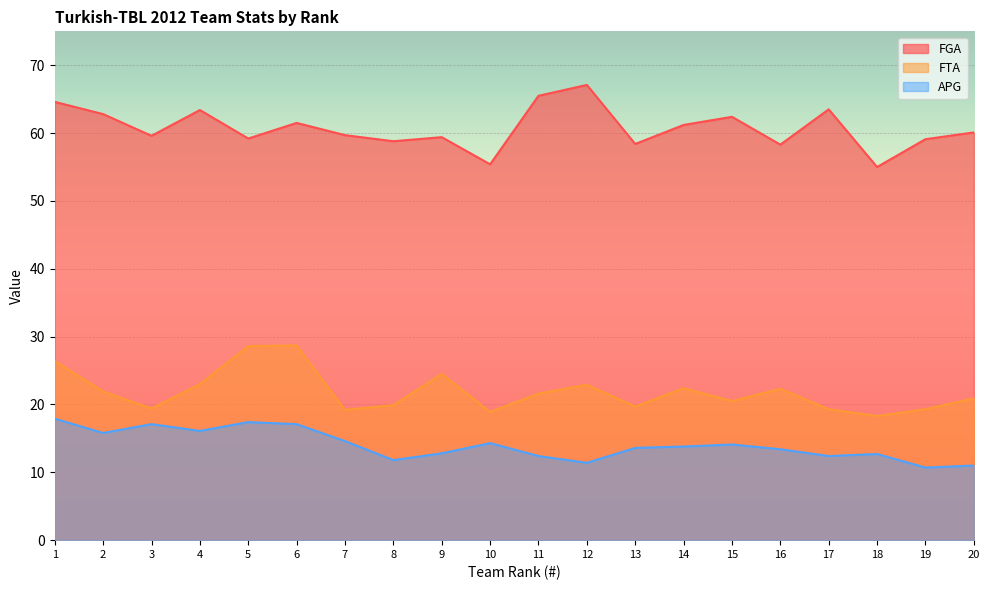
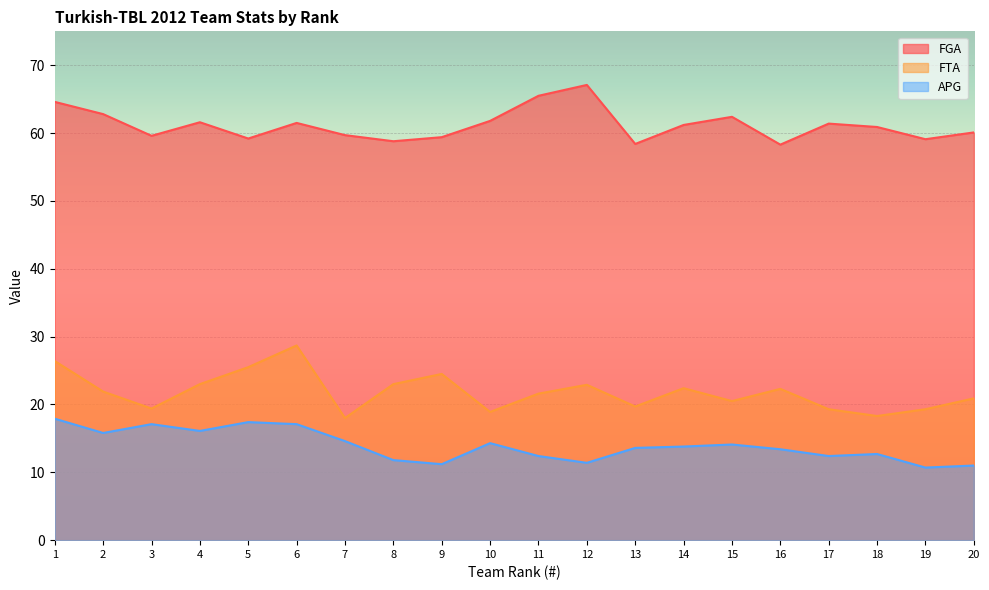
  {
    "FGA": {
      "1": 65,
      "2": 63,
      "3": 60,
-     "4": 63,
+     "4": 62,
      "5": 59,
      "6": 62,
      "7": 60,
      "8": 59,
      "9": 59,
-     "10": 55,
+     "10": 62,
      "11": 66,
      "12": 67,
      "13": 58,
      "14": 61,
      "15": 62,
      "16": 58,
-     "17": 64,
-     "18": 55,
+     "17": 61,
+     "18": 61,
      "19": 59,
      "20": 60
    },
    "FTA": {
      "1": 26,
      "2": 22,
      "3": 19,
      "4": 23,
-     "5": 29,
+     "5": 26,
      "6": 29,
-     "7": 19,
-     "8": 20,
+     "7": 18,
+     "8": 23,
      "9": 25,
      "10": 19,
      "11": 22,
      "12": 23,
      "13": 20,
      "14": 22,
      "15": 21,
      "16": 22,
      "17": 19,
      "18": 18,
      "19": 19,
      "20": 21
    },
    "APG": {
      "1": 18,
      "2": 16,
      "3": 17,
      "4": 16,
      "5": 17,
      "6": 17,
      "7": 15,
      "8": 12,
-     "9": 13,
+     "9": 11,
      "10": 14,
      "11": 12,
      "12": 11,
      "13": 14,
      "14": 14,
      "15": 14,
      "16": 13,
      "17": 12,
      "18": 13,
      "19": 11,
      "20": 11
    }
  }
